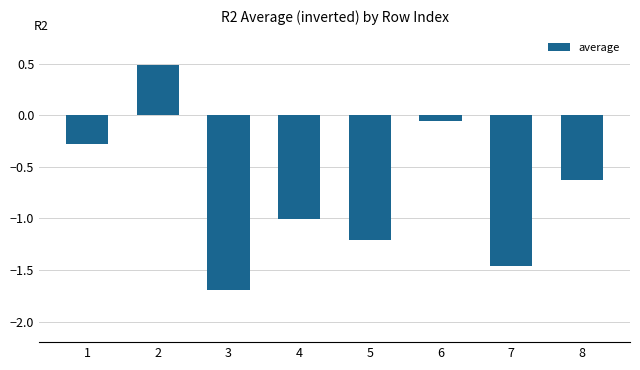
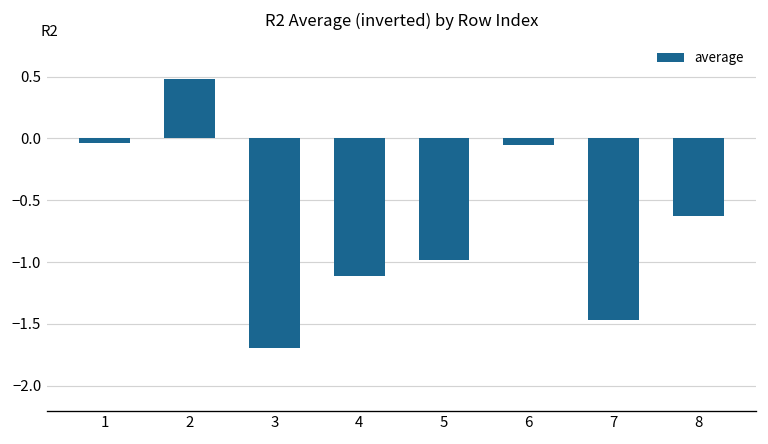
  {
-   "1": -0.28,
+   "1": -0.04,
    "2": 0.48,
    "3": -1.69,
-   "4": -1.00,
-   "5": -1.21,
+   "4": -1.11,
+   "5": -0.98,
    "6": -0.05,
    "7": -1.47,
    "8": -0.63
  }
